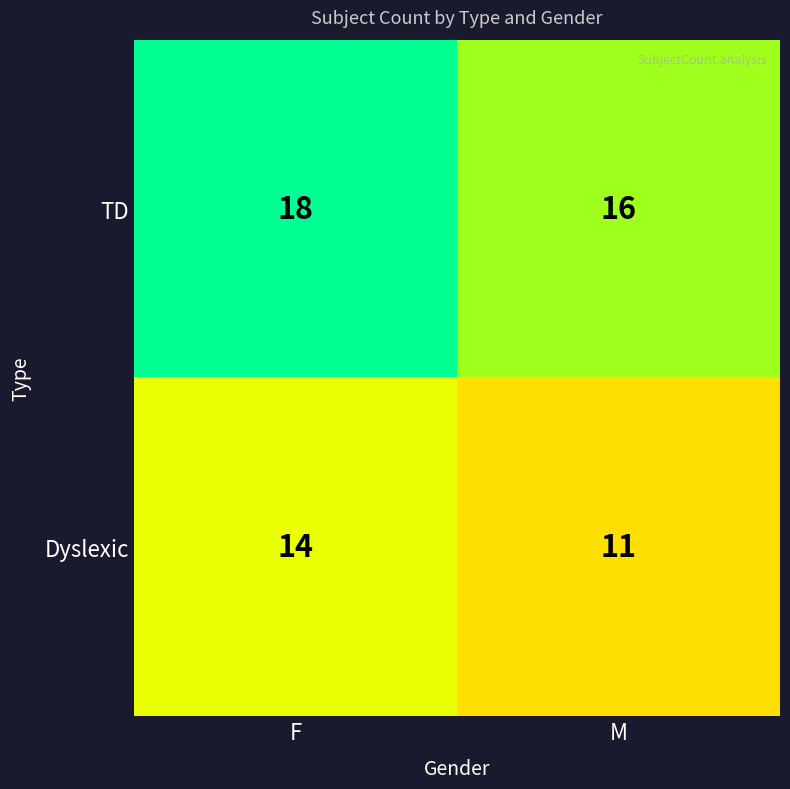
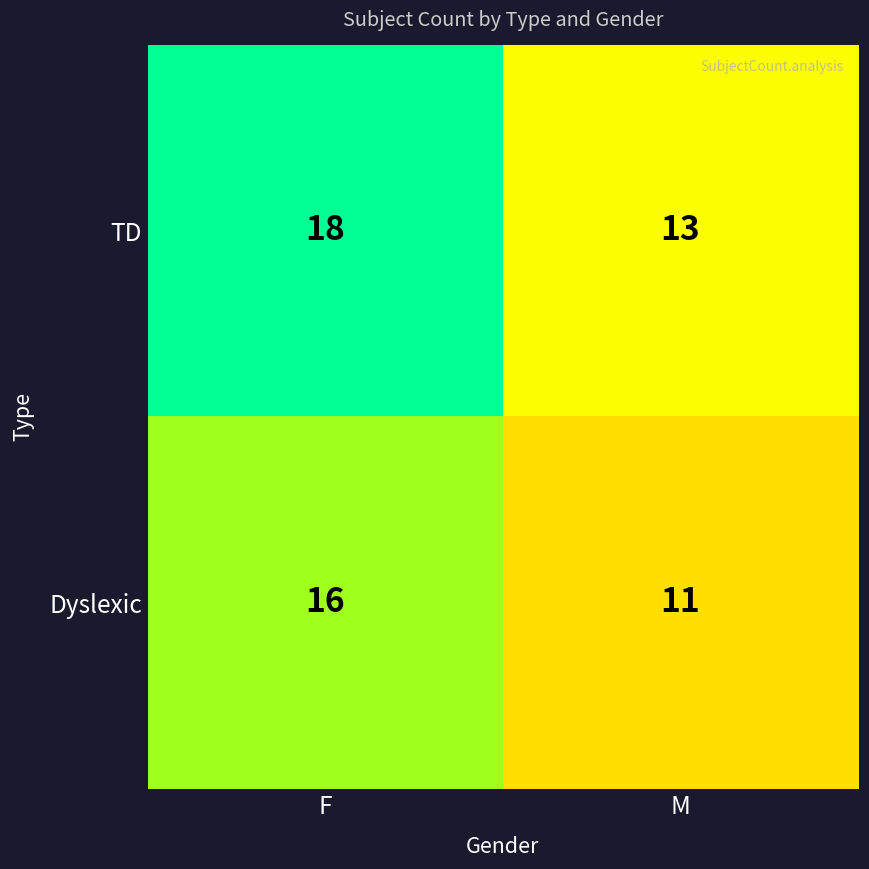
  {
    "TD": {
      "F": 18,
-     "M": 16
+     "M": 13
    },
    "Dyslexic": {
-     "F": 14,
+     "F": 16,
      "M": 11
    }
  }
